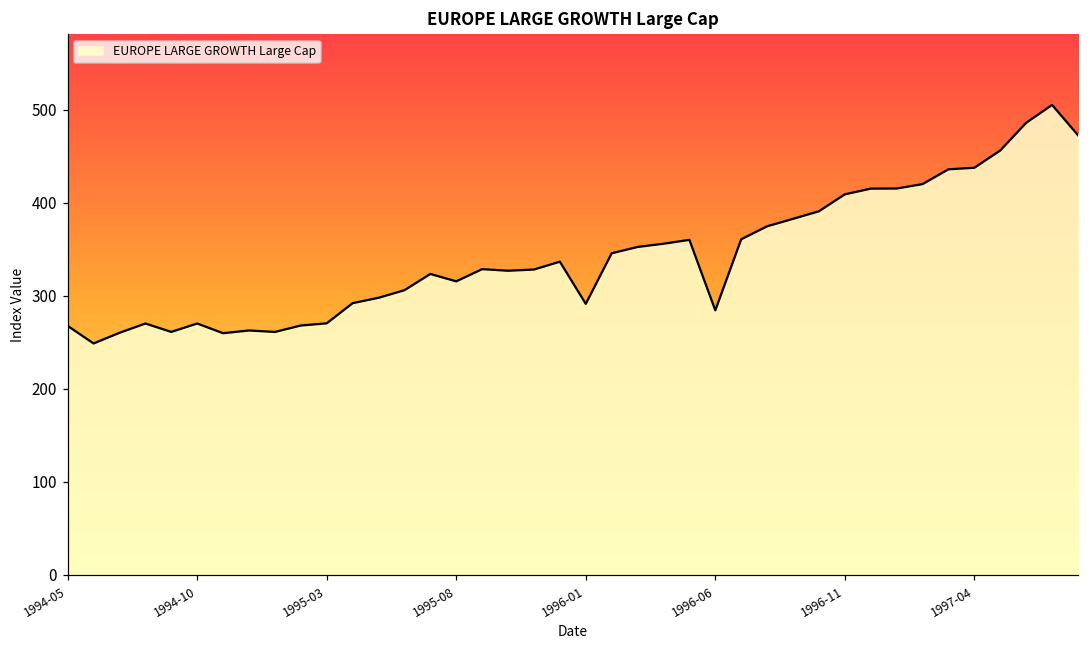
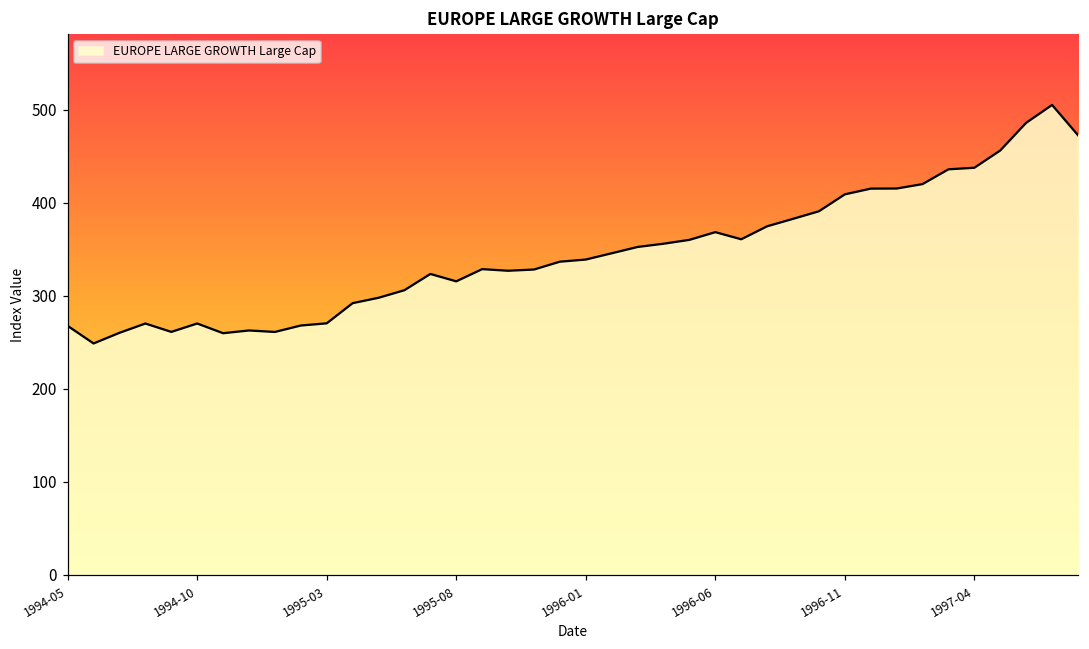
  {
    "1994-05": 270,
    "1994-10": 270,
    "1995-03": 270,
    "1995-08": 320,
-   "1996-01": 290,
-   "1996-06": 280,
+   "1996-01": 340,
+   "1996-06": 370,
    "1996-11": 410,
    "1997-04": 440
  }
